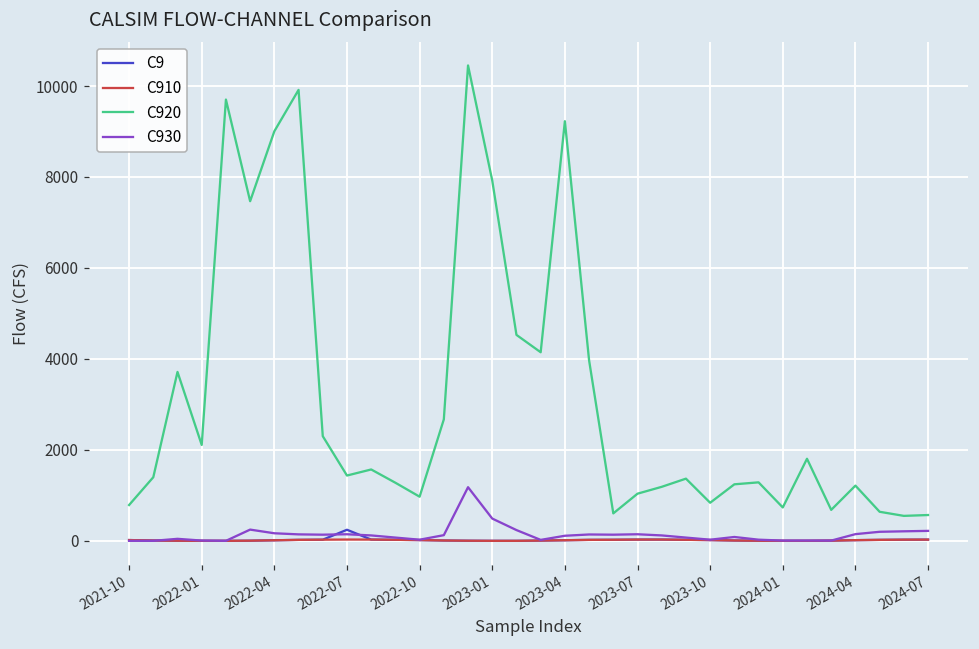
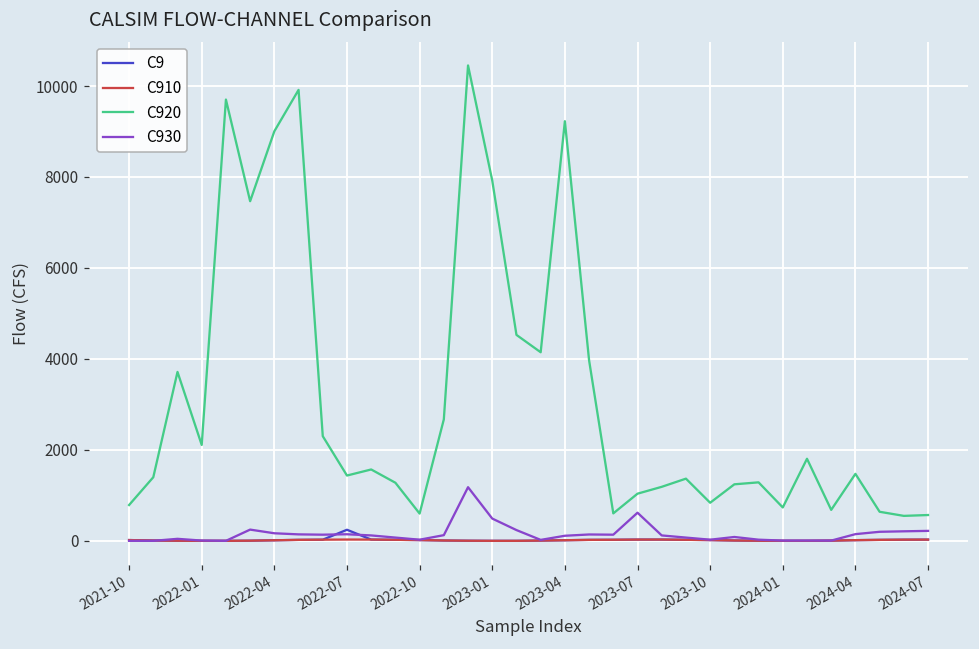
  {
    "C9": {
      "2022-07": 200
    },
    "C910": {
      "2022-07": 0
    },
    "C920": {
      "2021-10": 800,
      "2022-01": 2100,
      "2022-04": 9000,
      "2022-07": 1400,
-     "2022-10": 1000,
+     "2022-10": 600,
      "2023-01": 7900,
      "2023-04": 9200,
      "2023-07": 1000,
      "2023-10": 800,
      "2024-01": 700,
-     "2024-04": 1200,
+     "2024-04": 1500,
      "2024-07": 600
    },
    "C930": {
      "2022-04": 200,
      "2022-07": 100,
      "2023-01": 500,
      "2023-04": 100,
-     "2023-07": 100,
+     "2023-07": 600,
      "2024-04": 100,
      "2024-07": 200
    }
  }
